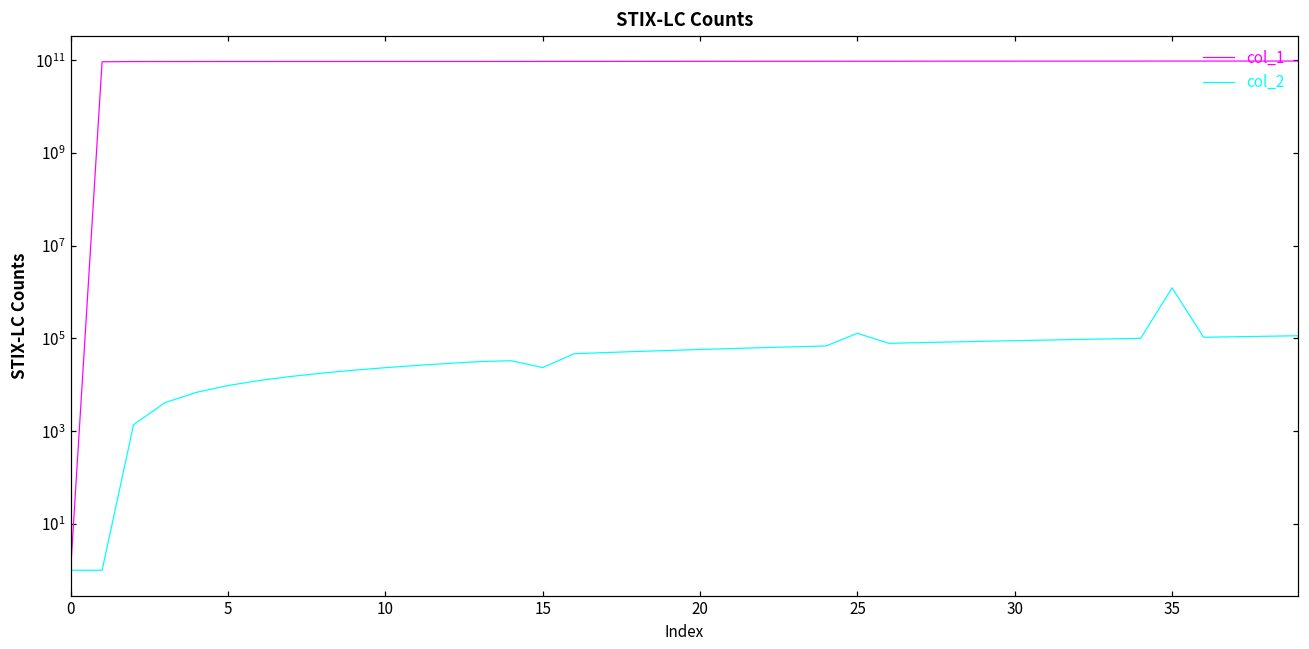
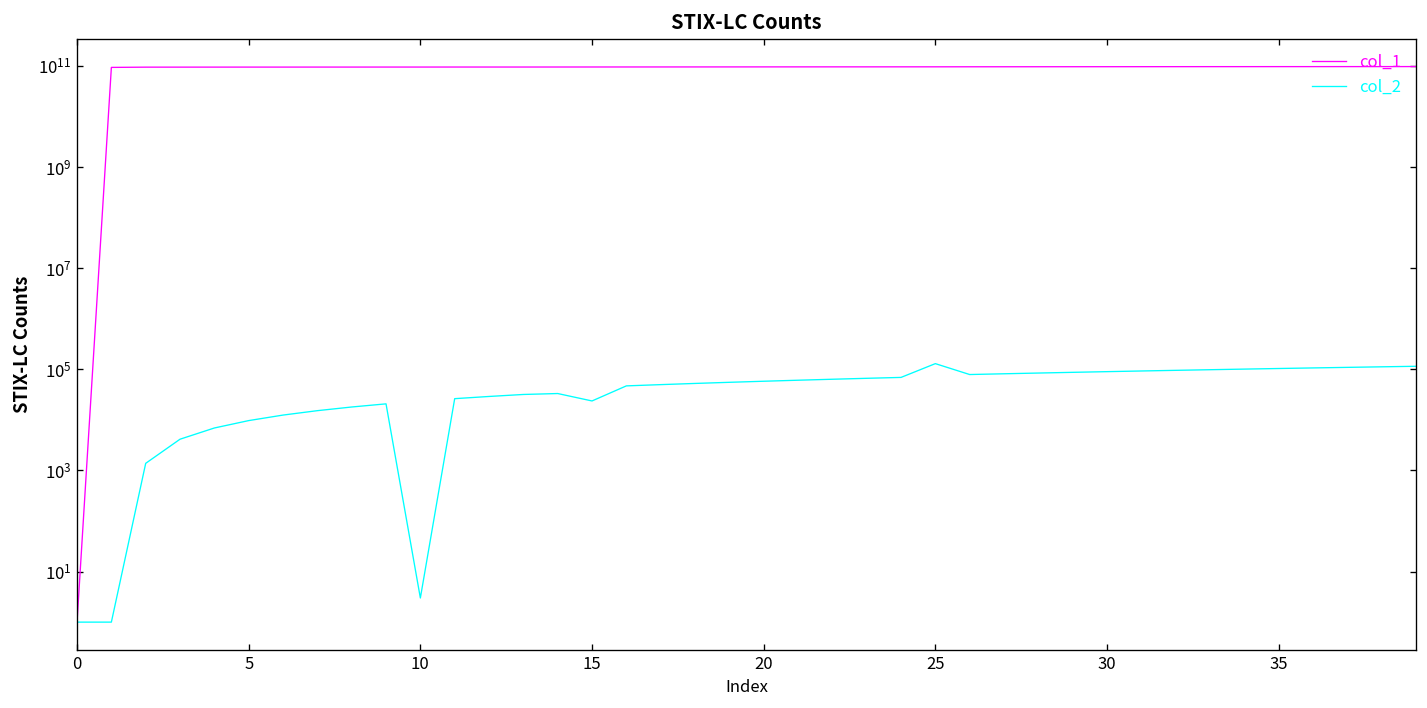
  {
    "col_1": {
      "5": 90000000000,
      "10": 90000000000,
      "15": 90000000000,
      "20": 100000000000,
      "25": 100000000000,
      "30": 100000000000,
      "35": 100000000000
    },
    "col_2": {
      "5": 10000,
-     "10": 20000,
+     "10": 3,
      "15": 20000,
      "20": 60000,
      "25": 130000,
      "30": 90000,
-     "35": 1200000
+     "35": 100000
    }
  }
